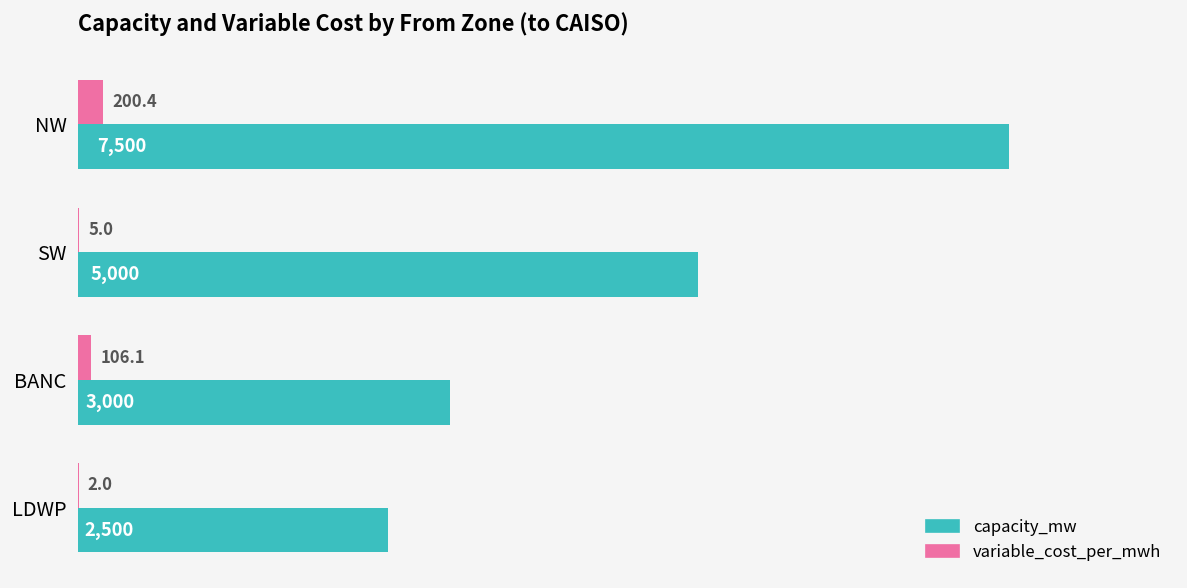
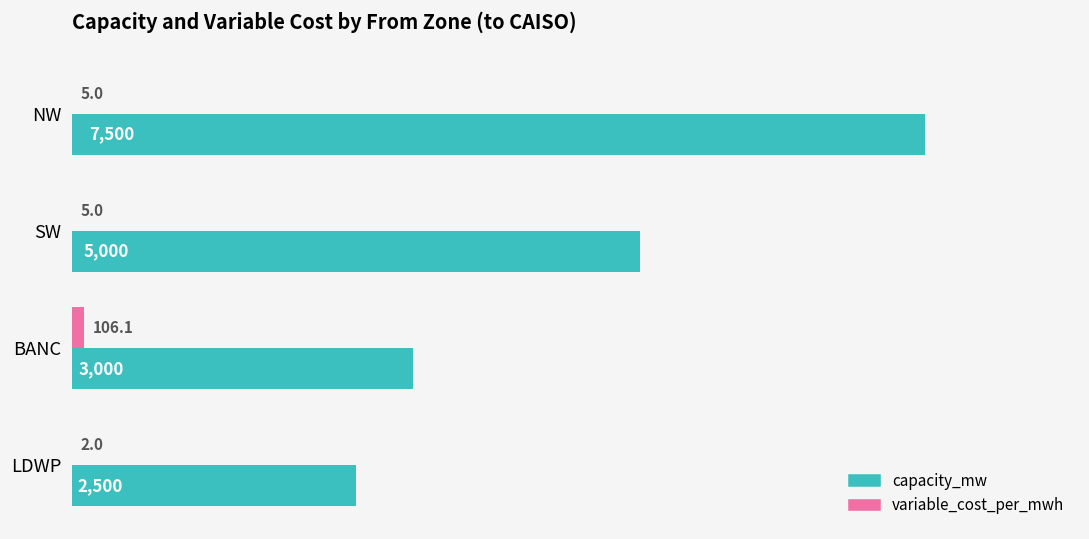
  {
    "capacity_mw": {
      "NW": "7,500",
      "SW": "5,000",
      "BANC": "3,000",
      "LDWP": "2,500"
    },
    "variable_cost_per_mwh": {
-     "NW": "200.4",
+     "NW": "5.0",
      "SW": "5.0",
      "BANC": "106.1",
      "LDWP": "2.0"
    }
  }
